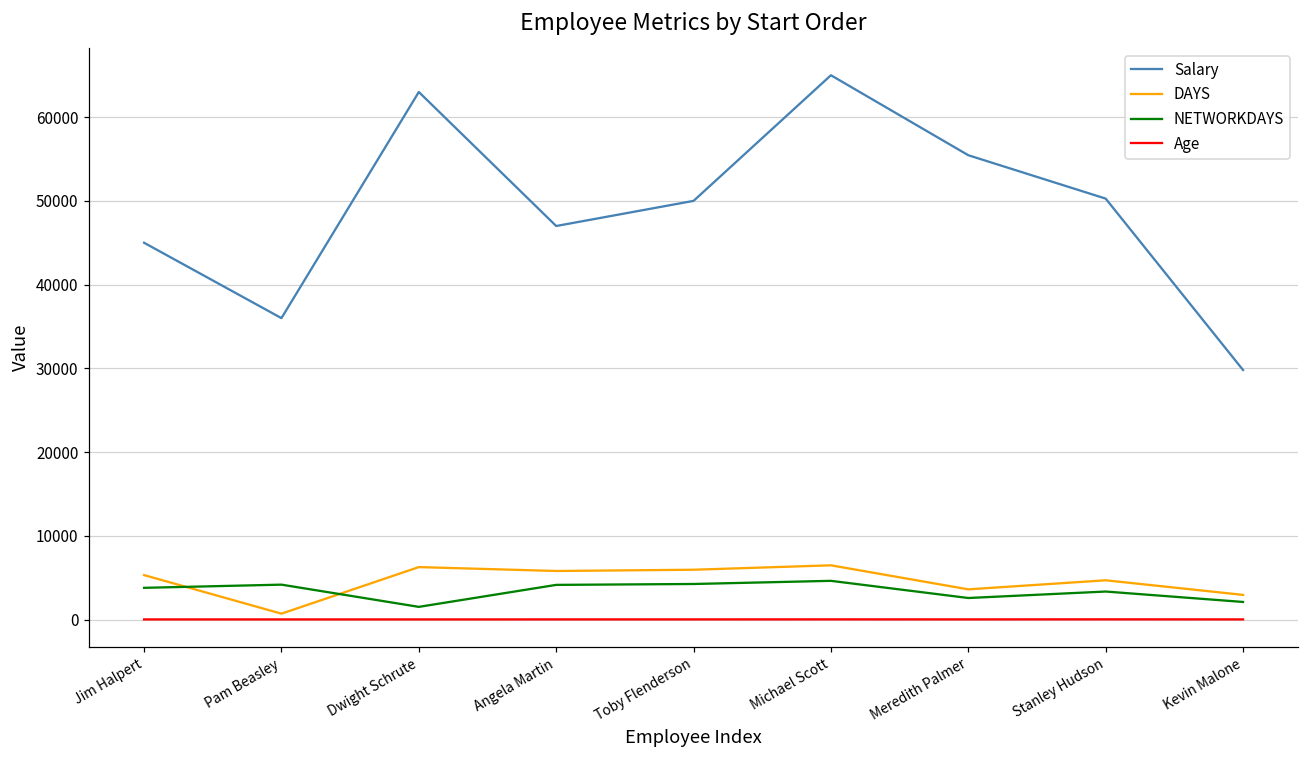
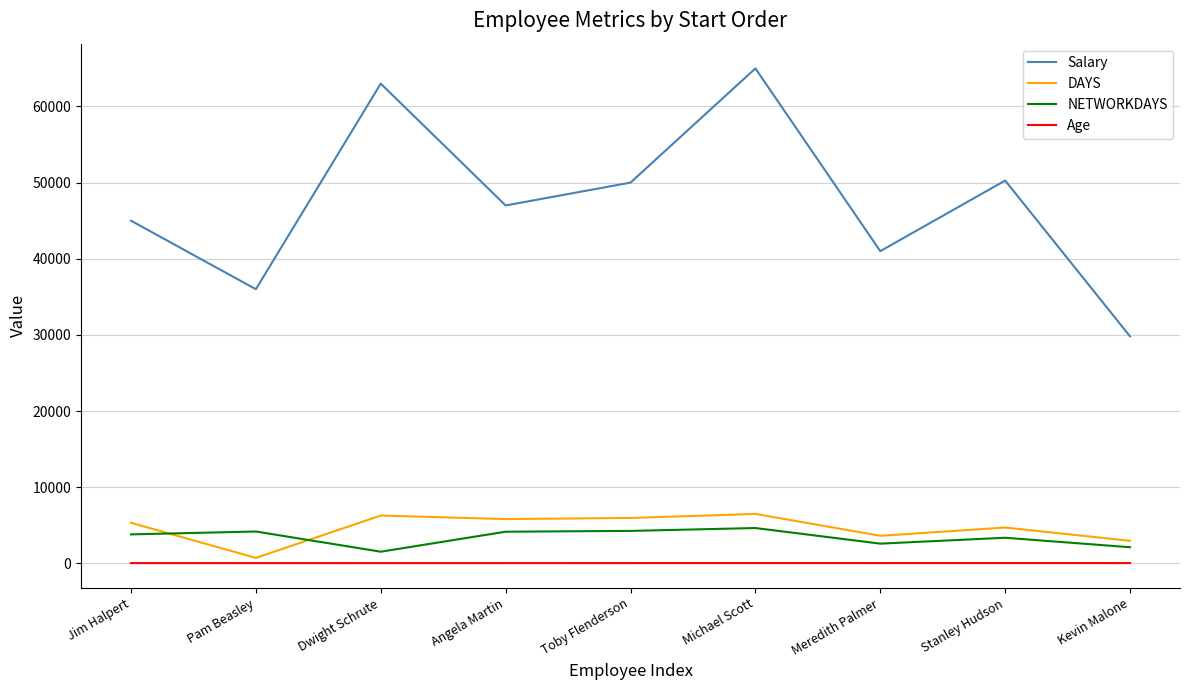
  {
    "Salary": {
      "Jim Halpert": 45000,
      "Pam Beasley": 36000,
      "Dwight Schrute": 63000,
      "Angela Martin": 47000,
      "Toby Flenderson": 50000,
      "Michael Scott": 65000,
-     "Meredith Palmer": 55000,
+     "Meredith Palmer": 41000,
      "Stanley Hudson": 50000,
      "Kevin Malone": 30000
    },
    "DAYS": {
      "Jim Halpert": 5000,
      "Pam Beasley": 1000,
      "Dwight Schrute": 6000,
      "Angela Martin": 6000,
      "Toby Flenderson": 6000,
      "Michael Scott": 6000,
      "Meredith Palmer": 4000,
      "Stanley Hudson": 5000,
      "Kevin Malone": 3000
    },
    "NETWORKDAYS": {
      "Jim Halpert": 4000,
      "Pam Beasley": 4000,
      "Dwight Schrute": 2000,
      "Angela Martin": 4000,
      "Toby Flenderson": 4000,
      "Michael Scott": 5000,
      "Meredith Palmer": 3000,
      "Stanley Hudson": 3000,
      "Kevin Malone": 2000
    },
    "Age": {
      "Jim Halpert": 0,
      "Pam Beasley": 0,
      "Dwight Schrute": 0,
      "Angela Martin": 0,
      "Toby Flenderson": 0,
      "Michael Scott": 0,
      "Meredith Palmer": 0,
      "Stanley Hudson": 0,
      "Kevin Malone": 0
    }
  }
